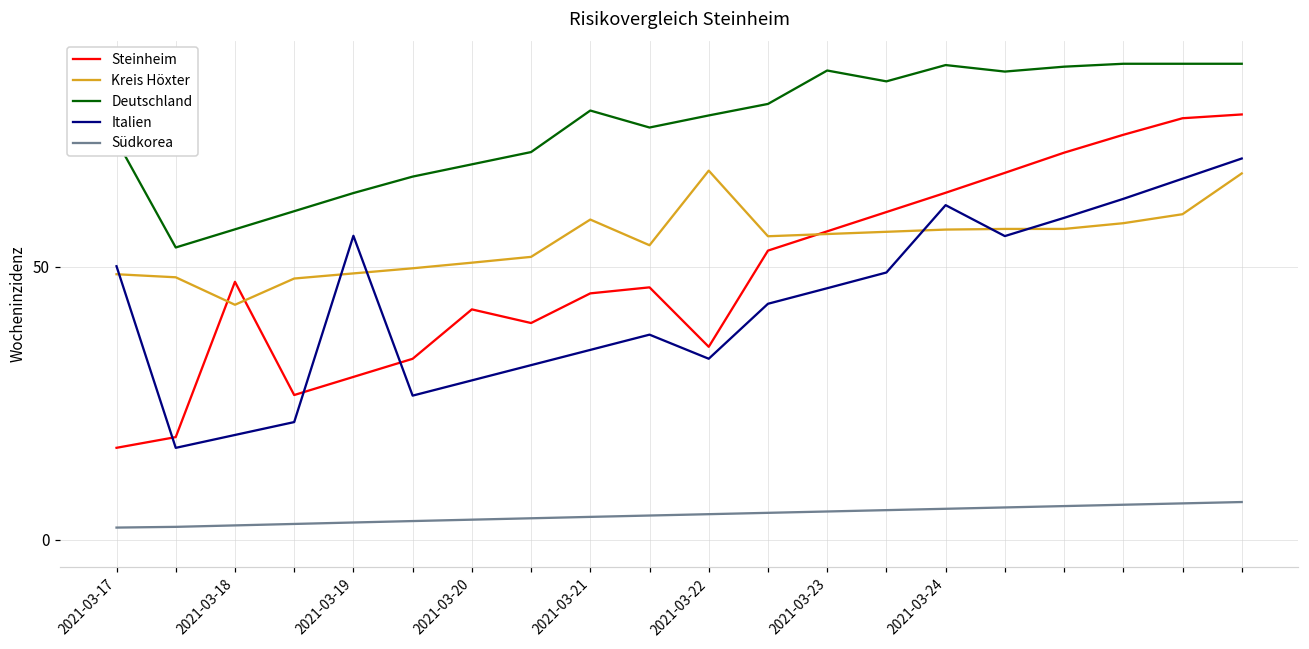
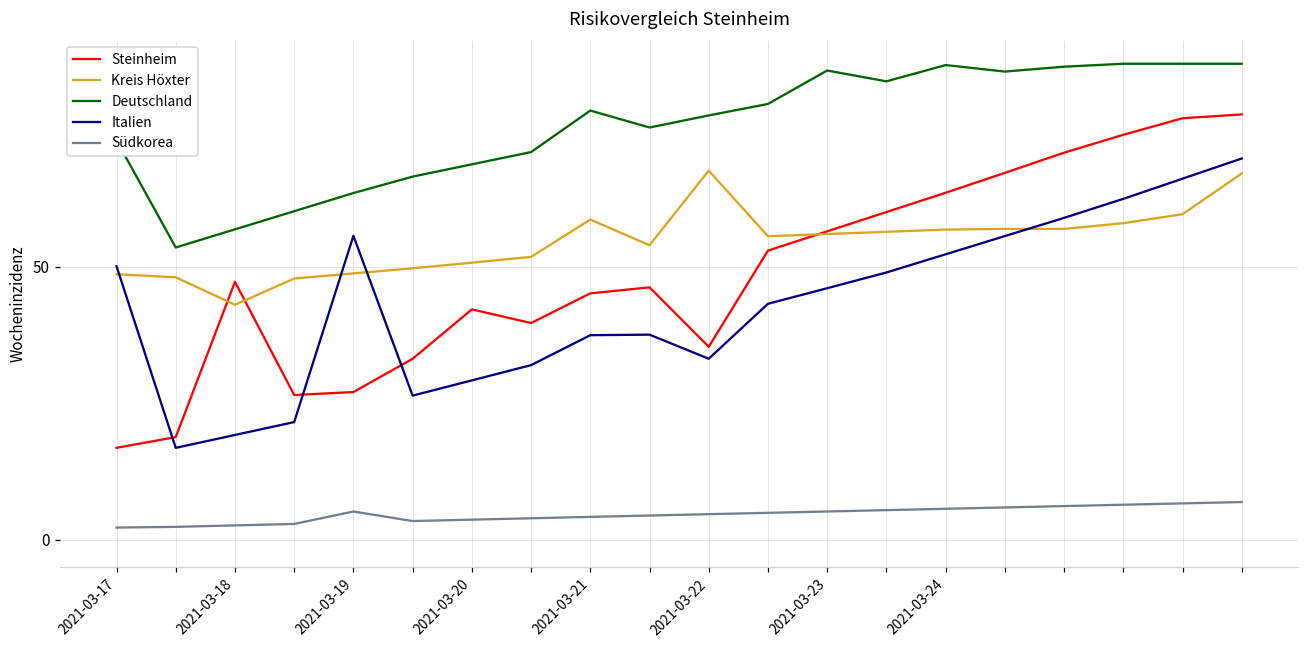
  {
    "Steinheim": {
      "2021-03-17": 17,
      "2021-03-18": 47,
-     "2021-03-19": 30,
+     "2021-03-19": 27,
      "2021-03-20": 42,
      "2021-03-21": 45,
      "2021-03-22": 35,
      "2021-03-24": 64
    },
    "Kreis Höxter": {
      "2021-03-17": 49,
      "2021-03-18": 43,
      "2021-03-19": 49,
      "2021-03-20": 51,
      "2021-03-21": 59,
      "2021-03-22": 68,
      "2021-03-24": 57
    },
    "Deutschland": {
      "2021-03-18": 57,
      "2021-03-19": 63,
      "2021-03-20": 69,
      "2021-03-21": 79,
      "2021-03-22": 78,
      "2021-03-23": 86,
      "2021-03-24": 87
    },
    "Italien": {
      "2021-03-17": 50,
      "2021-03-18": 19,
      "2021-03-19": 56,
      "2021-03-20": 29,
-     "2021-03-21": 35,
+     "2021-03-21": 37,
      "2021-03-22": 33,
      "2021-03-23": 46,
-     "2021-03-24": 61
+     "2021-03-24": 52
    },
    "Südkorea": {
      "2021-03-17": 2,
      "2021-03-18": 3,
-     "2021-03-19": 3,
+     "2021-03-19": 5,
      "2021-03-20": 4,
      "2021-03-21": 4,
      "2021-03-22": 5,
      "2021-03-23": 5,
      "2021-03-24": 6
    }
  }
